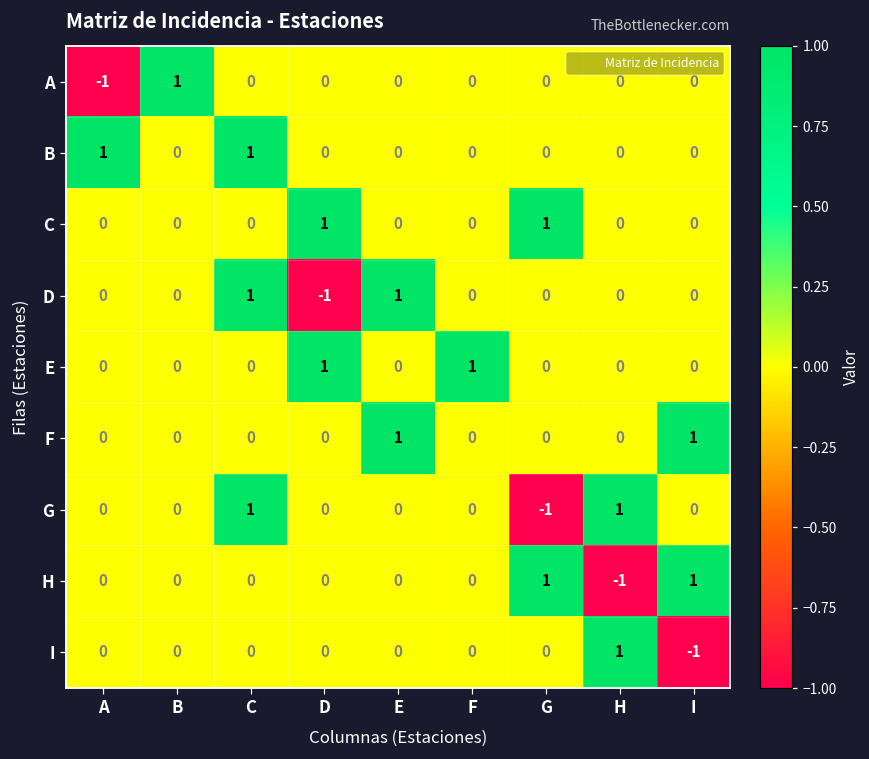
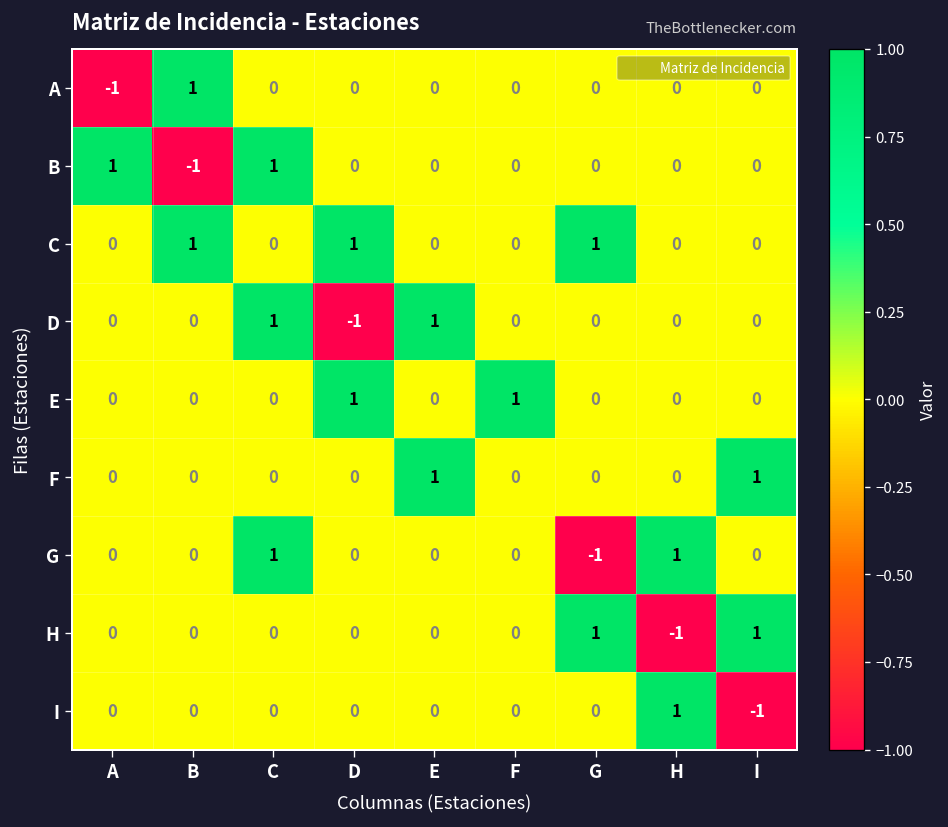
  {
    "A": {
      "A": -1,
      "B": 1,
      "C": 0,
      "D": 0,
      "E": 0,
      "F": 0,
      "G": 0,
      "H": 0,
      "I": 0
    },
    "B": {
      "A": 1,
-     "B": 0,
+     "B": -1,
      "C": 1,
      "D": 0,
      "E": 0,
      "F": 0,
      "G": 0,
      "H": 0,
      "I": 0
    },
    "C": {
      "A": 0,
-     "B": 0,
+     "B": 1,
      "C": 0,
      "D": 1,
      "E": 0,
      "F": 0,
      "G": 1,
      "H": 0,
      "I": 0
    },
    "D": {
      "A": 0,
      "B": 0,
      "C": 1,
      "D": -1,
      "E": 1,
      "F": 0,
      "G": 0,
      "H": 0,
      "I": 0
    },
    "E": {
      "A": 0,
      "B": 0,
      "C": 0,
      "D": 1,
      "E": 0,
      "F": 1,
      "G": 0,
      "H": 0,
      "I": 0
    },
    "F": {
      "A": 0,
      "B": 0,
      "C": 0,
      "D": 0,
      "E": 1,
      "F": 0,
      "G": 0,
      "H": 0,
      "I": 1
    },
    "G": {
      "A": 0,
      "B": 0,
      "C": 1,
      "D": 0,
      "E": 0,
      "F": 0,
      "G": -1,
      "H": 1,
      "I": 0
    },
    "H": {
      "A": 0,
      "B": 0,
      "C": 0,
      "D": 0,
      "E": 0,
      "F": 0,
      "G": 1,
      "H": -1,
      "I": 1
    },
    "I": {
      "A": 0,
      "B": 0,
      "C": 0,
      "D": 0,
      "E": 0,
      "F": 0,
      "G": 0,
      "H": 1,
      "I": -1
    }
  }
